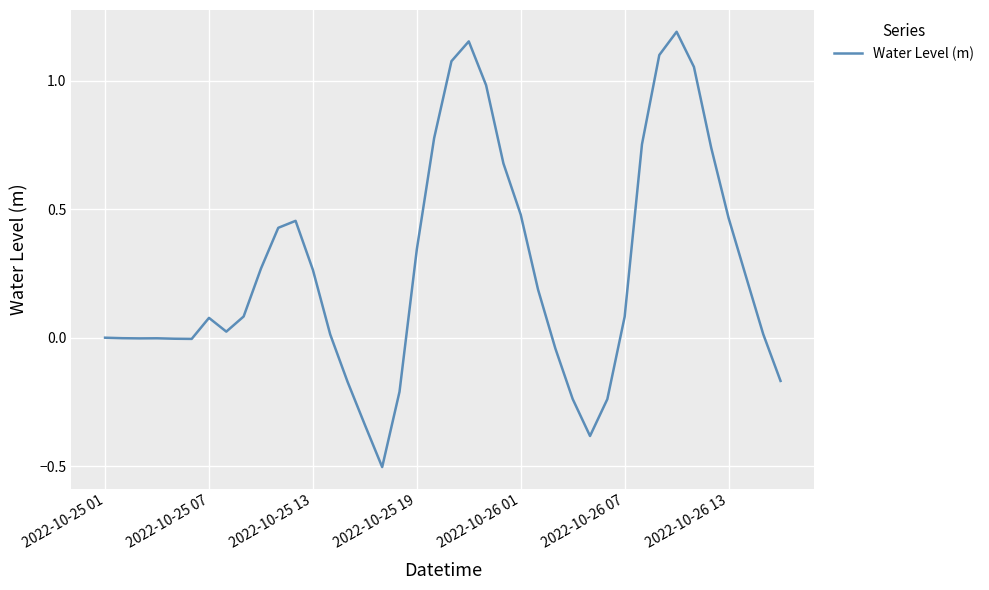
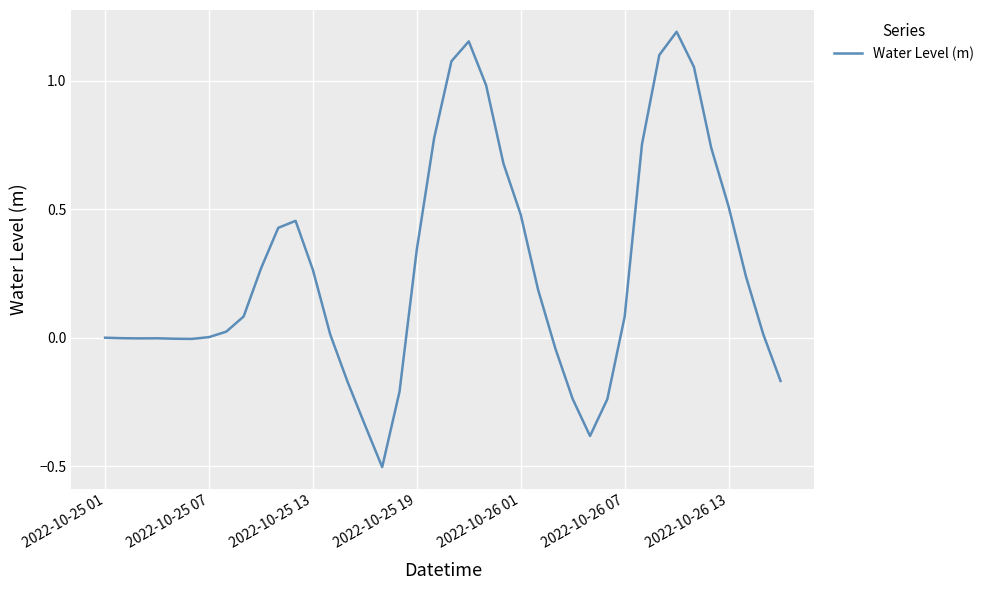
  {
    "2022-10-25 01": 0.00,
-   "2022-10-25 07": 0.08,
+   "2022-10-25 07": 0.00,
    "2022-10-25 13": 0.26,
    "2022-10-25 19": 0.34,
    "2022-10-26 01": 0.48,
    "2022-10-26 07": 0.08,
-   "2022-10-26 13": 0.47
+   "2022-10-26 13": 0.51
  }
